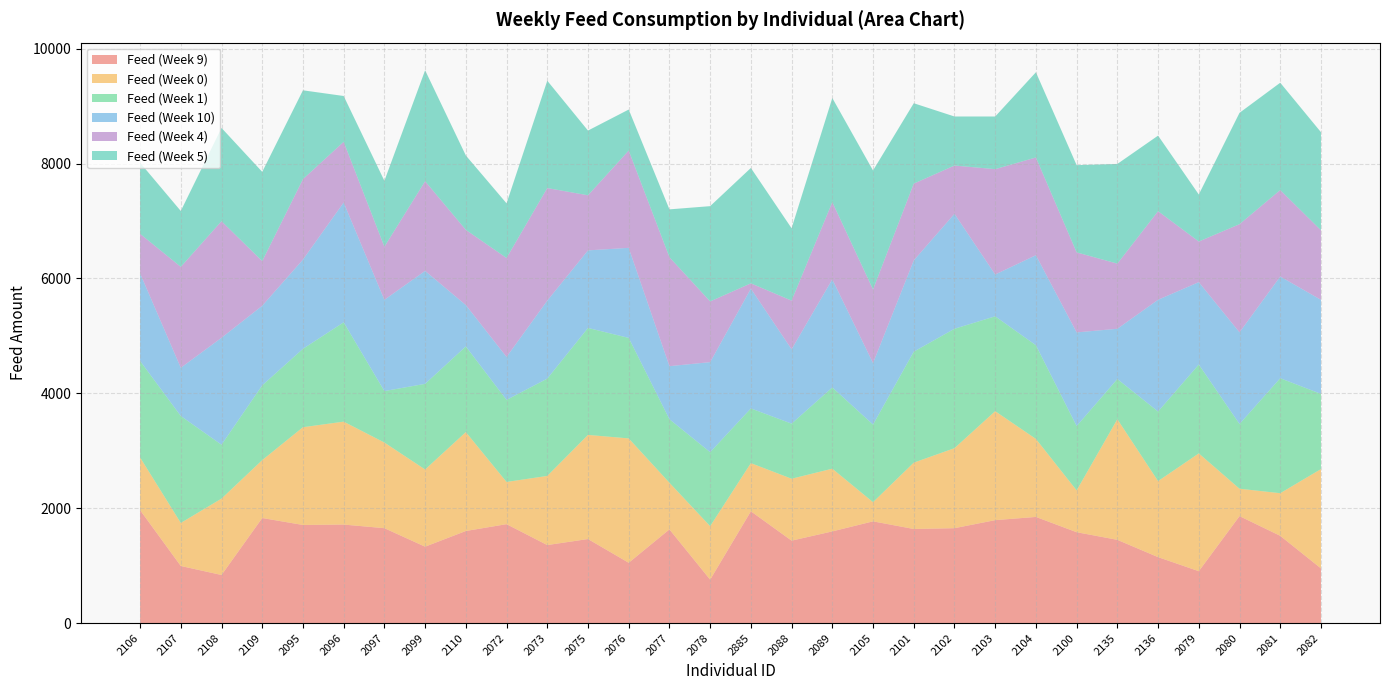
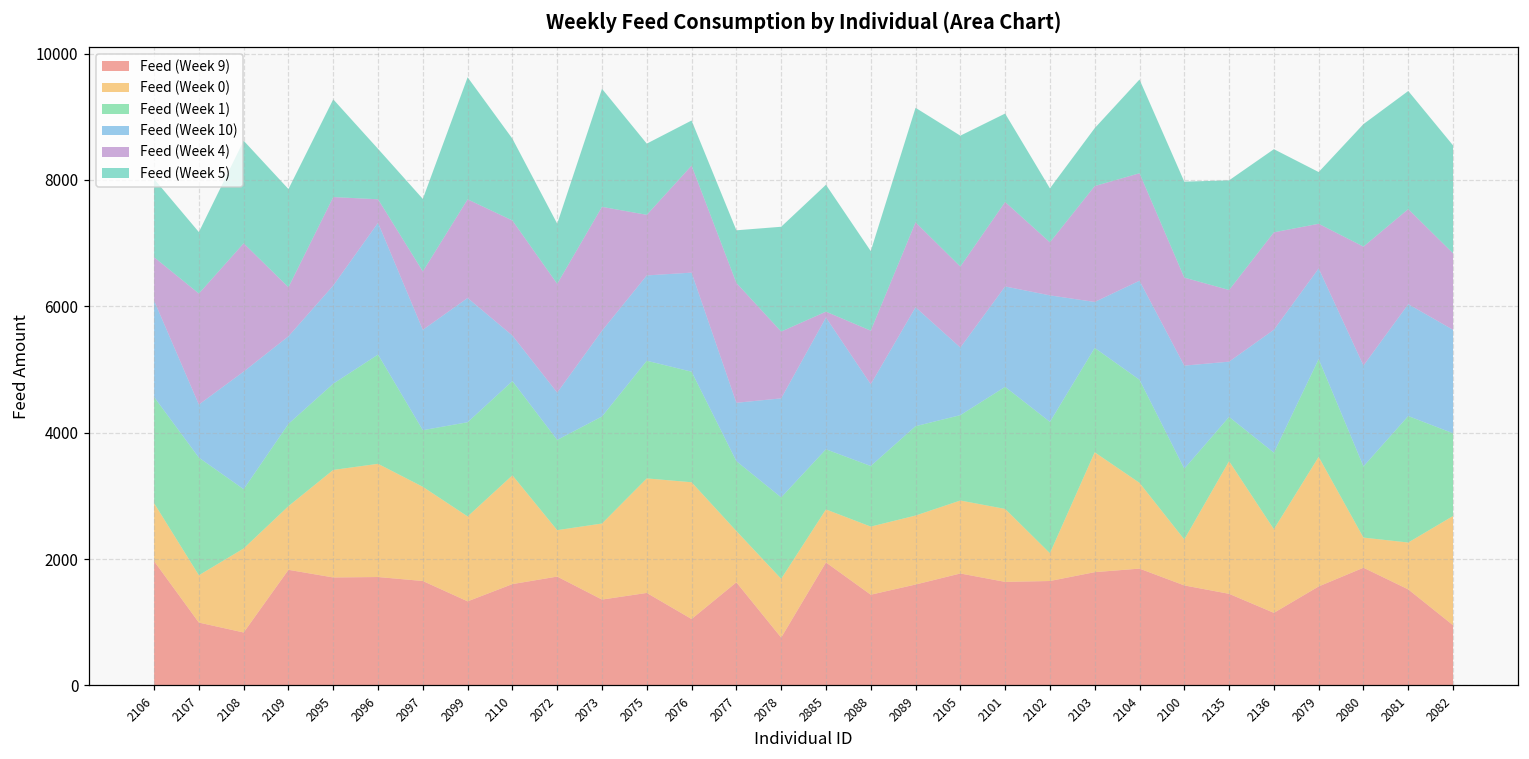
  {
    "Feed (Week 9)": {
      "2106": 2000,
      "2107": 1000,
      "2108": 800,
      "2109": 1800,
      "2095": 1700,
      "2096": 1700,
      "2097": 1700,
      "2099": 1300,
      "2110": 1600,
      "2072": 1700,
      "2073": 1400,
      "2075": 1500,
      "2076": 1100,
      "2077": 1600,
      "2078": 800,
      "2885": 1900,
      "2088": 1400,
      "2089": 1600,
      "2105": 1800,
      "2101": 1600,
      "2102": 1700,
      "2103": 1800,
      "2104": 1800,
      "2100": 1600,
      "2135": 1400,
      "2136": 1100,
-     "2079": 900,
+     "2079": 1600,
      "2080": 1900,
      "2081": 1500,
      "2082": 1000
    },
    "Feed (Week 0)": {
      "2106": 900,
      "2107": 700,
      "2108": 1300,
      "2109": 1000,
      "2095": 1700,
      "2096": 1800,
      "2097": 1500,
      "2099": 1300,
      "2110": 1700,
      "2072": 700,
      "2073": 1200,
      "2075": 1800,
      "2076": 2200,
      "2077": 800,
      "2078": 900,
      "2885": 800,
      "2088": 1100,
      "2089": 1100,
-     "2105": 300,
+     "2105": 1200,
      "2101": 1200,
-     "2102": 1400,
+     "2102": 400,
      "2103": 1900,
      "2104": 1400,
      "2100": 700,
      "2135": 2100,
      "2136": 1300,
      "2079": 2100,
      "2080": 500,
      "2081": 700,
      "2082": 1700
    },
    "Feed (Week 4)": {
      "2106": 700,
      "2107": 1800,
      "2108": 2000,
      "2109": 800,
      "2095": 1400,
-     "2096": 1100,
+     "2096": 400,
      "2097": 900,
      "2099": 1600,
-     "2110": 1300,
+     "2110": 1800,
      "2072": 1700,
      "2073": 2000,
      "2075": 1000,
      "2076": 1700,
      "2077": 1900,
      "2078": 1100,
      "2885": 100,
      "2088": 800,
      "2089": 1300,
      "2105": 1300,
      "2101": 1300,
      "2102": 800,
      "2103": 1800,
      "2104": 1700,
      "2100": 1400,
      "2135": 1100,
      "2136": 1500,
      "2079": 700,
      "2080": 1900,
      "2081": 1500,
      "2082": 1200
    }
  }
